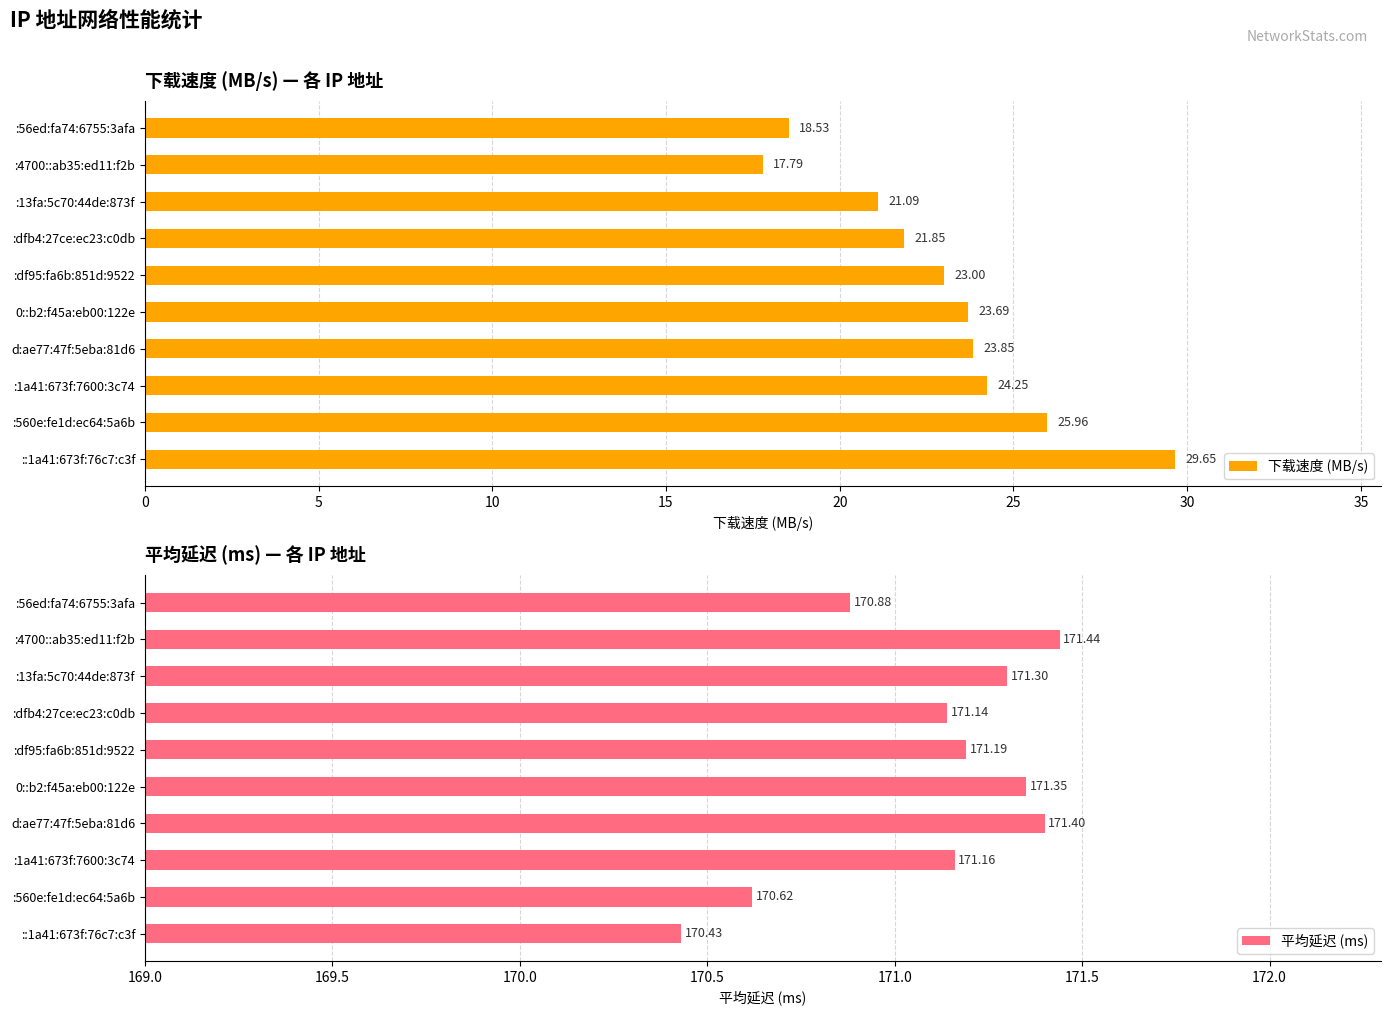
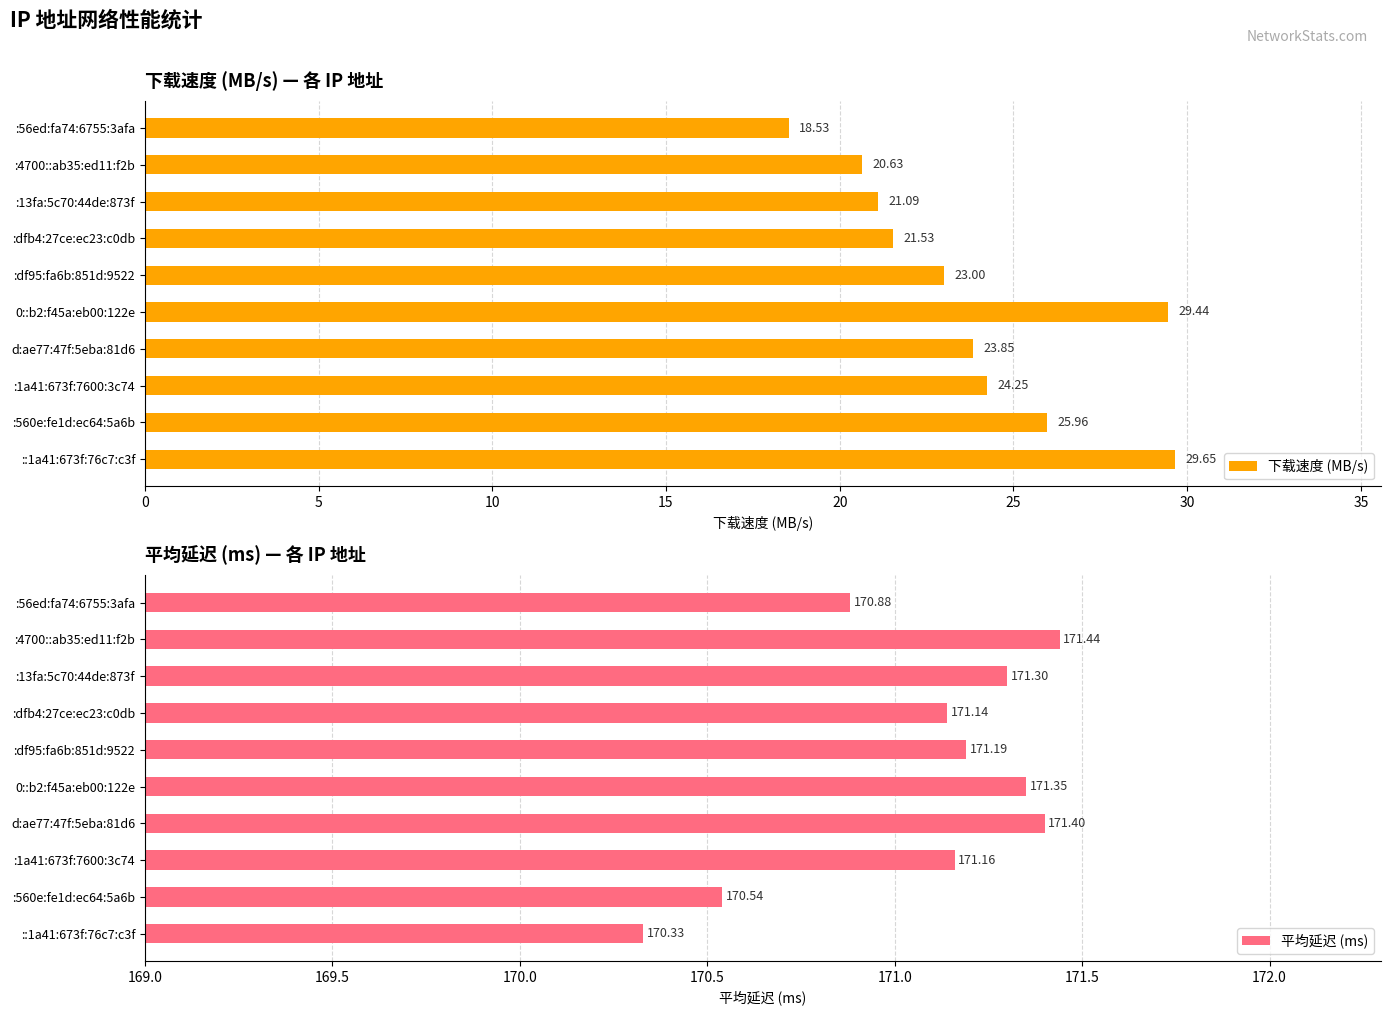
  {
    "下载速度 (MB/s) — 各 IP 地址": {
      ":56ed:fa74:6755:3afa": 18.53,
-     ":4700::ab35:ed11:f2b": 17.79,
+     ":4700::ab35:ed11:f2b": 20.63,
      ":13fa:5c70:44de:873f": 21.09,
-     ":dfb4:27ce:ec23:c0db": 21.85,
+     ":dfb4:27ce:ec23:c0db": 21.53,
      ":df95:fa6b:851d:9522": 23.00,
-     "0::b2:f45a:eb00:122e": 23.69,
+     "0::b2:f45a:eb00:122e": 29.44,
      "d:ae77:47f:5eba:81d6": 23.85,
      ":1a41:673f:7600:3c74": 24.25,
      ":560e:fe1d:ec64:5a6b": 25.96,
      "::1a41:673f:76c7:c3f": 29.65
    },
    "平均延迟 (ms) — 各 IP 地址": {
      ":56ed:fa74:6755:3afa": 170.88,
      ":4700::ab35:ed11:f2b": 171.44,
      ":13fa:5c70:44de:873f": 171.30,
      ":dfb4:27ce:ec23:c0db": 171.14,
      ":df95:fa6b:851d:9522": 171.19,
      "0::b2:f45a:eb00:122e": 171.35,
      "d:ae77:47f:5eba:81d6": 171.40,
      ":1a41:673f:7600:3c74": 171.16,
-     ":560e:fe1d:ec64:5a6b": 170.62,
-     "::1a41:673f:76c7:c3f": 170.43
+     ":560e:fe1d:ec64:5a6b": 170.54,
+     "::1a41:673f:76c7:c3f": 170.33
    }
  }
